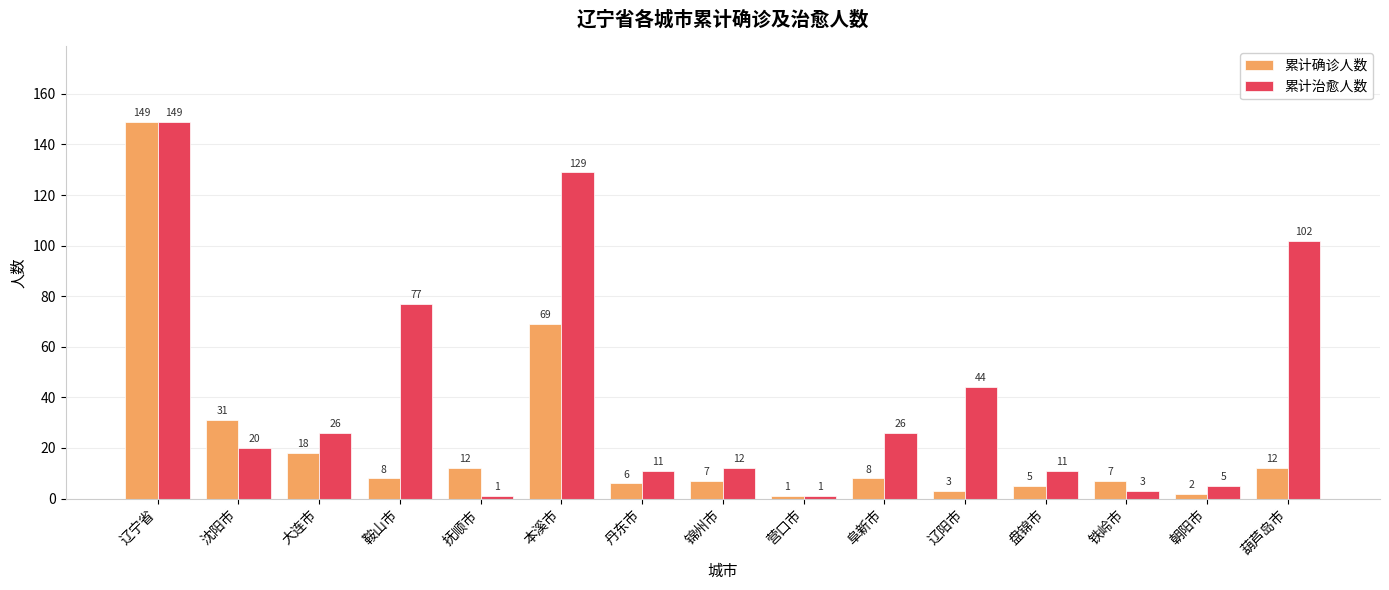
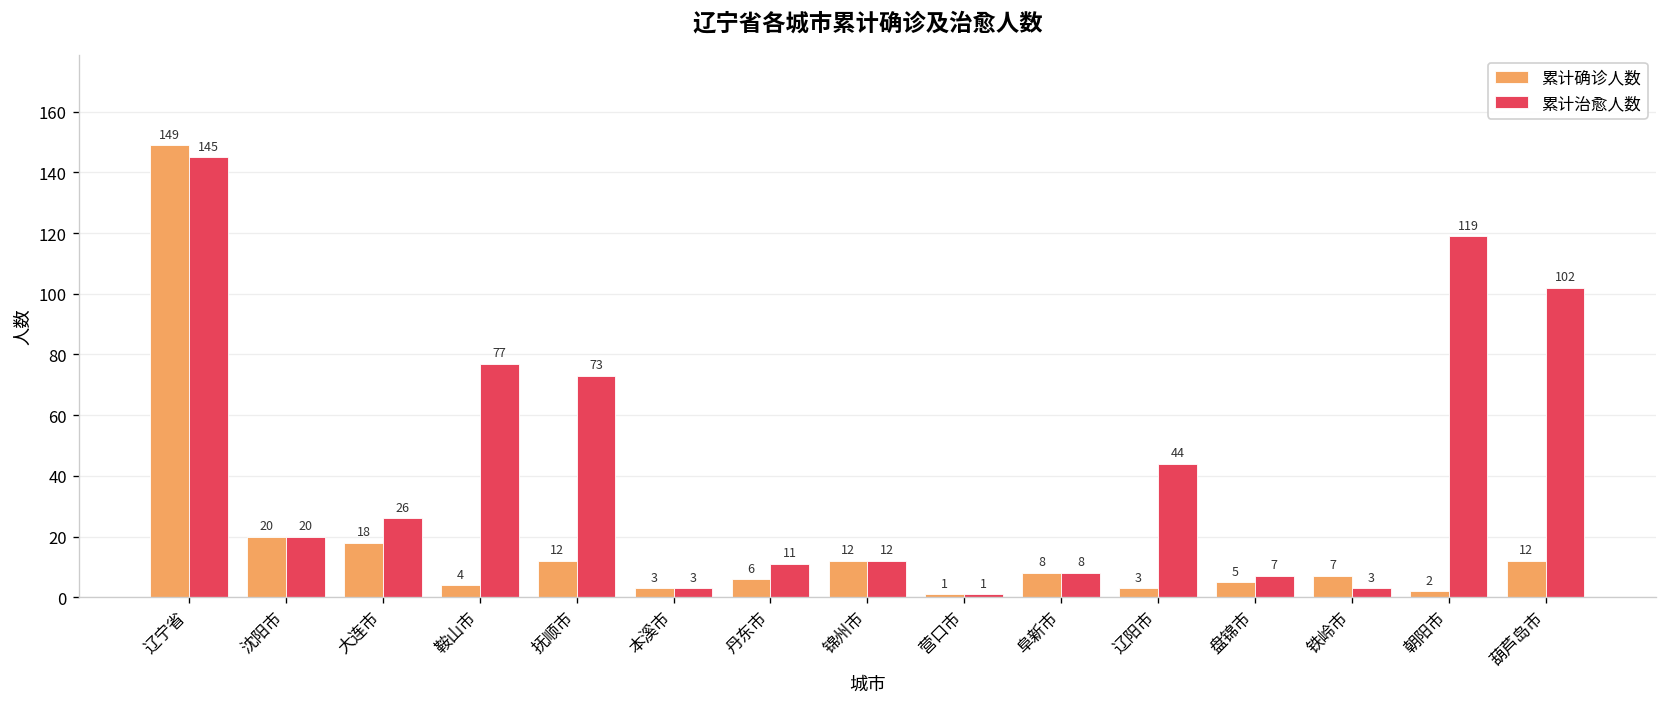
  {
    "累计确诊人数": {
      "辽宁省": 149,
-     "沈阳市": 31,
+     "沈阳市": 20,
      "大连市": 18,
-     "鞍山市": 8,
+     "鞍山市": 4,
      "抚顺市": 12,
-     "本溪市": 69,
+     "本溪市": 3,
      "丹东市": 6,
-     "锦州市": 7,
+     "锦州市": 12,
      "营口市": 1,
      "阜新市": 8,
      "辽阳市": 3,
      "盘锦市": 5,
      "铁岭市": 7,
      "朝阳市": 2,
      "葫芦岛市": 12
    },
    "累计治愈人数": {
-     "辽宁省": 149,
+     "辽宁省": 145,
      "沈阳市": 20,
      "大连市": 26,
      "鞍山市": 77,
-     "抚顺市": 1,
-     "本溪市": 129,
+     "抚顺市": 73,
+     "本溪市": 3,
      "丹东市": 11,
      "锦州市": 12,
      "营口市": 1,
-     "阜新市": 26,
+     "阜新市": 8,
      "辽阳市": 44,
-     "盘锦市": 11,
+     "盘锦市": 7,
      "铁岭市": 3,
-     "朝阳市": 5,
+     "朝阳市": 119,
      "葫芦岛市": 102
    }
  }
